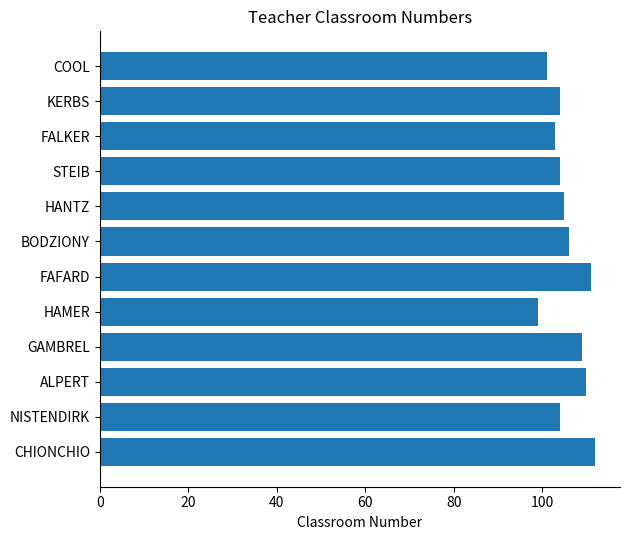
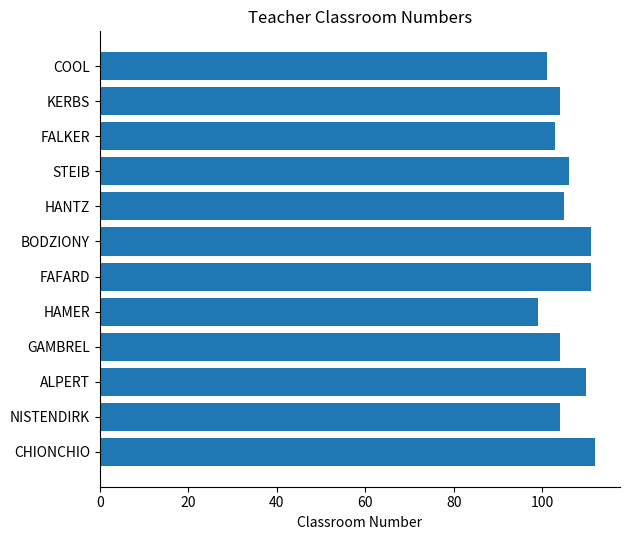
  {
    "COOL": 101,
    "KERBS": 104,
    "FALKER": 103,
-   "STEIB": 104,
+   "STEIB": 106,
    "HANTZ": 105,
-   "BODZIONY": 106,
+   "BODZIONY": 111,
    "FAFARD": 111,
    "HAMER": 99,
-   "GAMBREL": 109,
+   "GAMBREL": 104,
    "ALPERT": 110,
    "NISTENDIRK": 104,
    "CHIONCHIO": 112
  }
